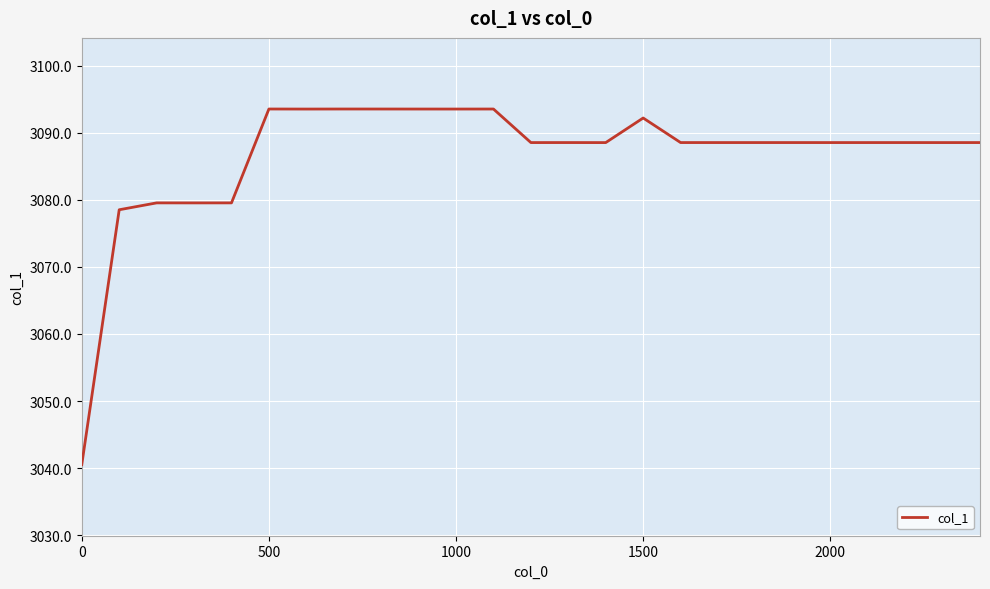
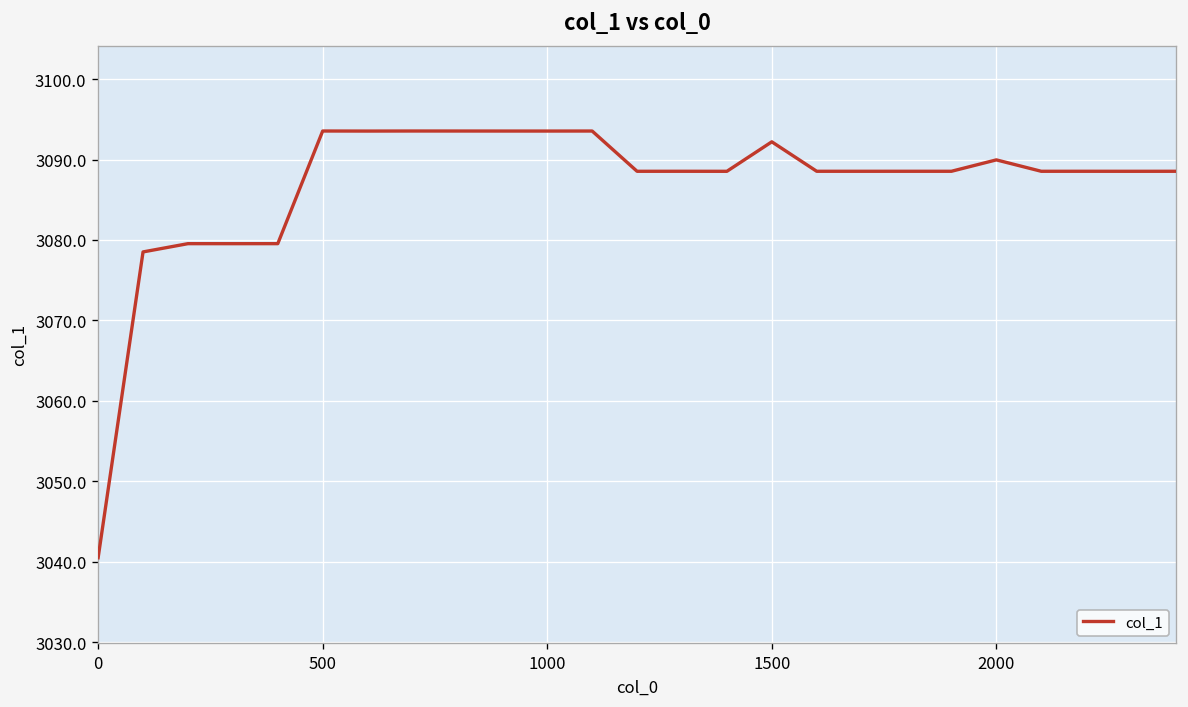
  {
    "0": 3041,
    "500": 3094,
    "1000": 3094,
    "1500": 3092,
-   "2000": 3089
+   "2000": 3090
  }
